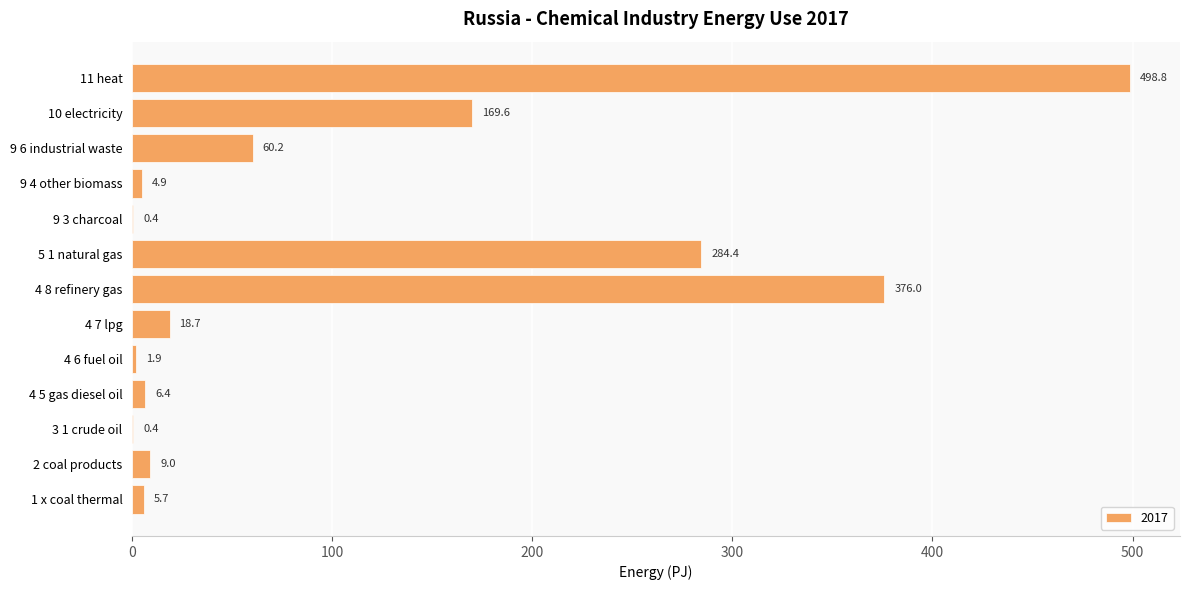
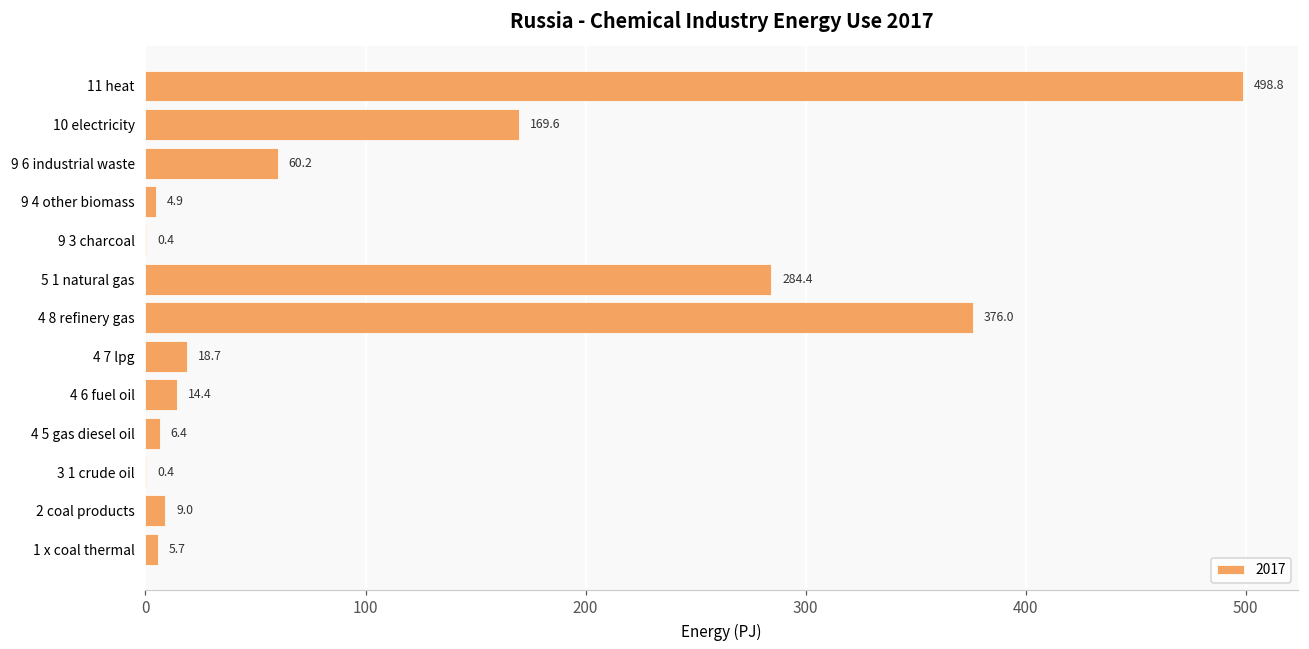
  {
    "11 heat": 498.8,
    "10 electricity": 169.6,
    "9 6 industrial waste": 60.2,
    "9 4 other biomass": 4.9,
    "9 3 charcoal": 0.4,
    "5 1 natural gas": 284.4,
    "4 8 refinery gas": 376.0,
    "4 7 lpg": 18.7,
-   "4 6 fuel oil": 1.9,
+   "4 6 fuel oil": 14.4,
    "4 5 gas diesel oil": 6.4,
    "3 1 crude oil": 0.4,
    "2 coal products": 9.0,
    "1 x coal thermal": 5.7
  }
